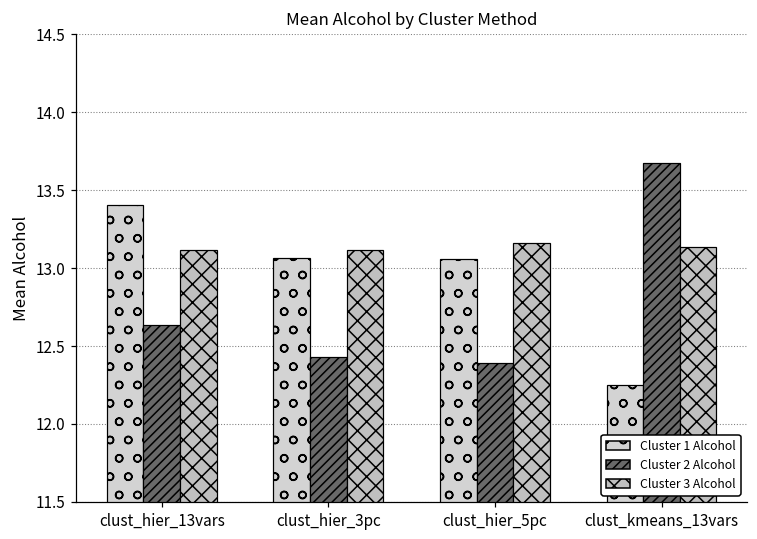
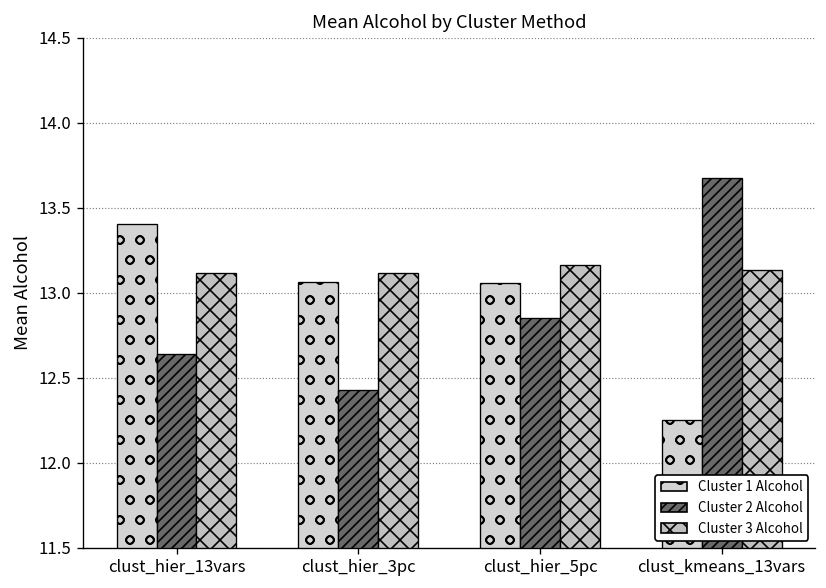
  {
    "Cluster 2 Alcohol": {
      "clust_hier_13vars": 12.64,
      "clust_hier_3pc": 12.43,
-     "clust_hier_5pc": 12.39,
+     "clust_hier_5pc": 12.85,
      "clust_kmeans_13vars": 13.68
    }
  }
